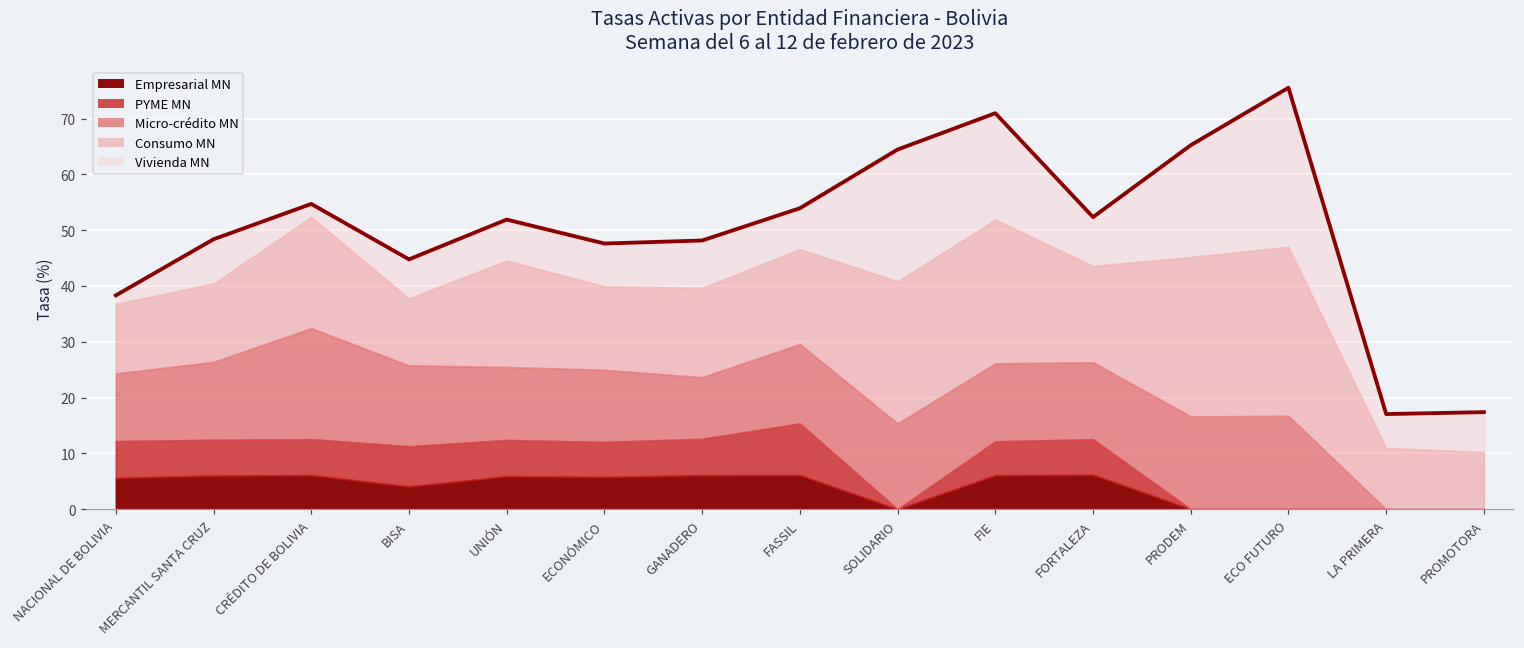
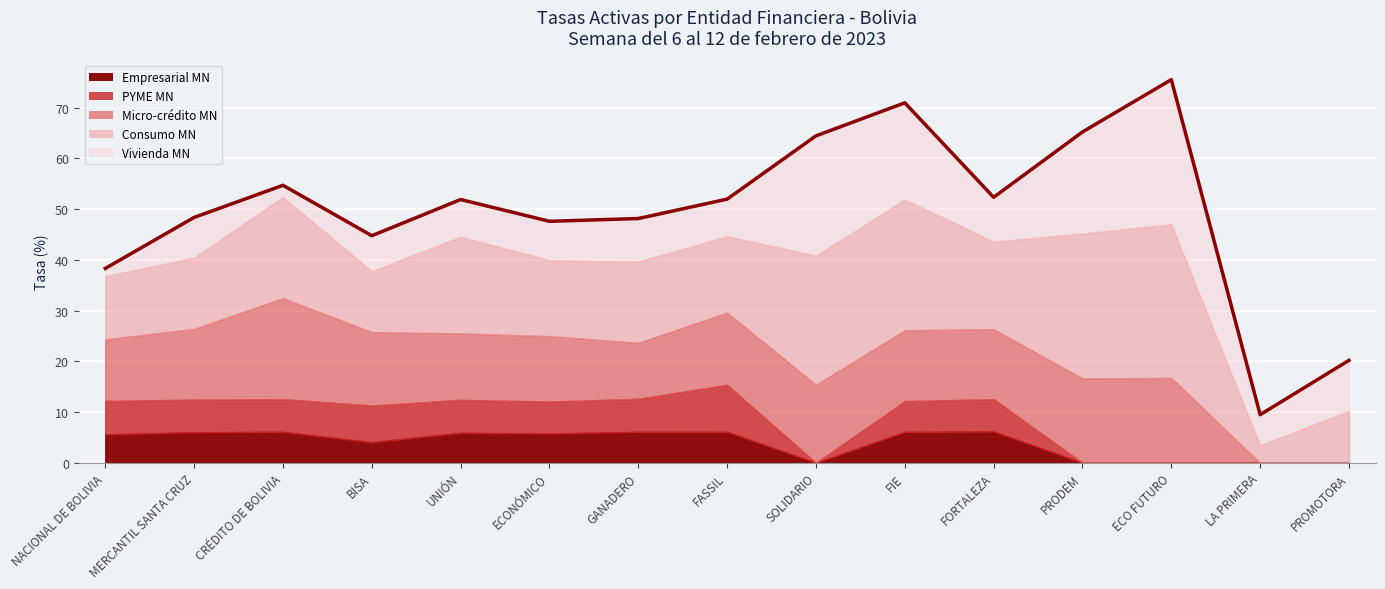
  {
    "Empresarial MN": {
      "NACIONAL DE BOLIVIA": 6,
      "MERCANTIL SANTA CRUZ": 6,
      "CRÉDITO DE BOLIVIA": 6,
      "BISA": 4,
      "UNIÓN": 6,
      "ECONÓMICO": 6,
      "GANADERO": 6,
      "FASSIL": 6,
      "FIE": 6,
      "FORTALEZA": 6
    },
    "PYME MN": {
      "NACIONAL DE BOLIVIA": 7,
      "MERCANTIL SANTA CRUZ": 6,
      "CRÉDITO DE BOLIVIA": 6,
      "BISA": 7,
      "UNIÓN": 6,
      "ECONÓMICO": 6,
      "GANADERO": 7,
      "FASSIL": 9,
      "FIE": 6,
      "FORTALEZA": 6
    },
    "Micro-crédito MN": {
      "NACIONAL DE BOLIVIA": 12,
      "MERCANTIL SANTA CRUZ": 14,
      "CRÉDITO DE BOLIVIA": 20,
      "BISA": 14,
      "UNIÓN": 13,
      "ECONÓMICO": 13,
      "GANADERO": 11,
      "FASSIL": 14,
      "SOLIDARIO": 15,
      "FIE": 14,
      "FORTALEZA": 14,
      "PRODEM": 17,
      "ECO FUTURO": 17
    },
    "Consumo MN": {
      "NACIONAL DE BOLIVIA": 12,
      "MERCANTIL SANTA CRUZ": 14,
      "CRÉDITO DE BOLIVIA": 20,
      "BISA": 12,
      "UNIÓN": 19,
      "ECONÓMICO": 15,
      "GANADERO": 16,
-     "FASSIL": 17,
+     "FASSIL": 15,
      "SOLIDARIO": 25,
      "FIE": 26,
      "FORTALEZA": 17,
      "PRODEM": 29,
      "ECO FUTURO": 30,
-     "LA PRIMERA": 11,
+     "LA PRIMERA": 3,
      "PROMOTORA": 10
    },
    "Vivienda MN": {
      "NACIONAL DE BOLIVIA": 2,
      "MERCANTIL SANTA CRUZ": 8,
      "CRÉDITO DE BOLIVIA": 2,
      "BISA": 7,
      "UNIÓN": 7,
      "ECONÓMICO": 8,
      "GANADERO": 8,
      "FASSIL": 7,
      "SOLIDARIO": 24,
      "FIE": 19,
      "FORTALEZA": 9,
      "PRODEM": 20,
      "ECO FUTURO": 29,
      "LA PRIMERA": 6,
-     "PROMOTORA": 7
+     "PROMOTORA": 10
    }
  }
